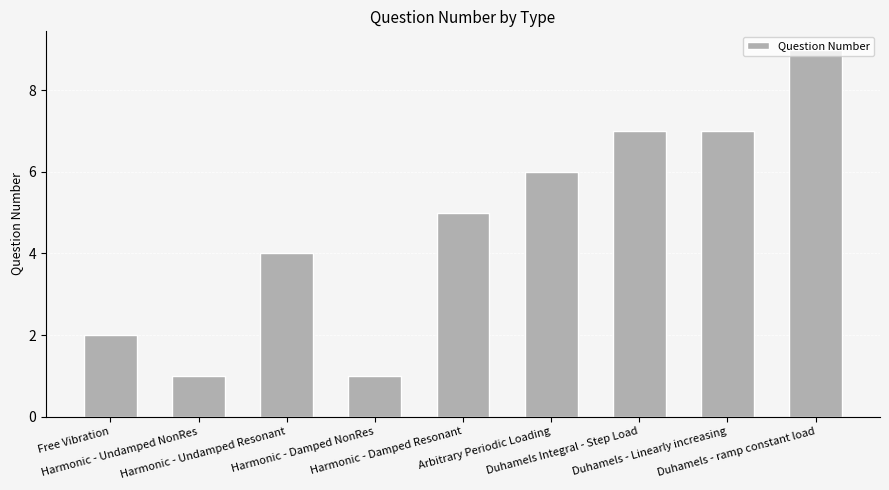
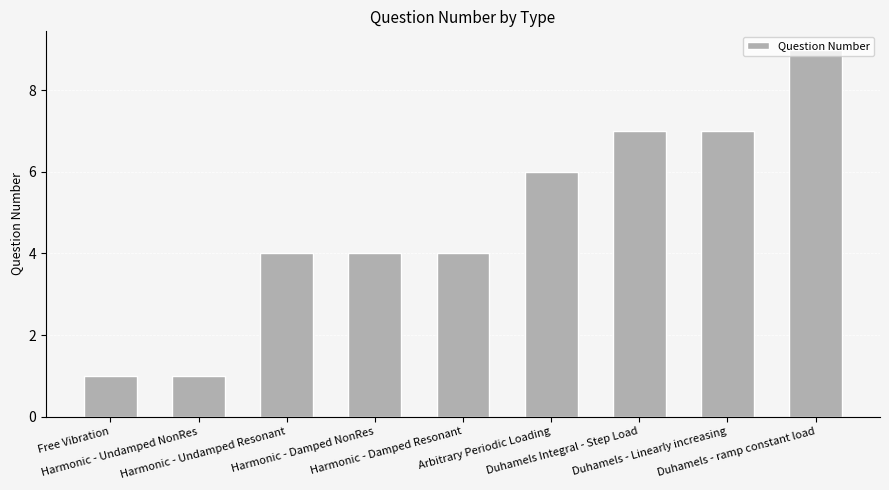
  {
-   "Free Vibration": 2,
+   "Free Vibration": 1,
    "Harmonic - Undamped NonRes": 1,
    "Harmonic - Undamped Resonant": 4,
-   "Harmonic - Damped NonRes": 1,
-   "Harmonic - Damped Resonant": 5,
+   "Harmonic - Damped NonRes": 4,
+   "Harmonic - Damped Resonant": 4,
    "Arbitrary Periodic Loading": 6,
    "Duhamels Integral - Step Load": 7,
    "Duhamels - Linearly increasing": 7
  }
